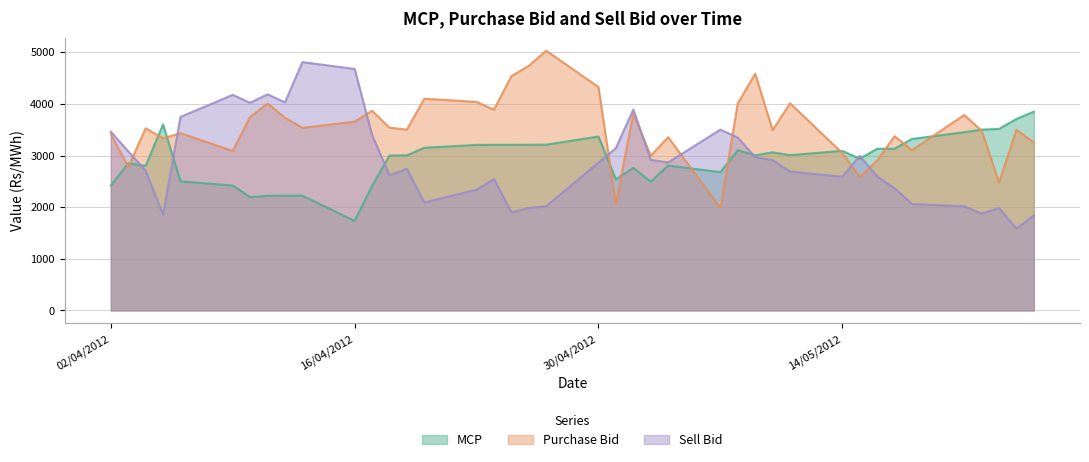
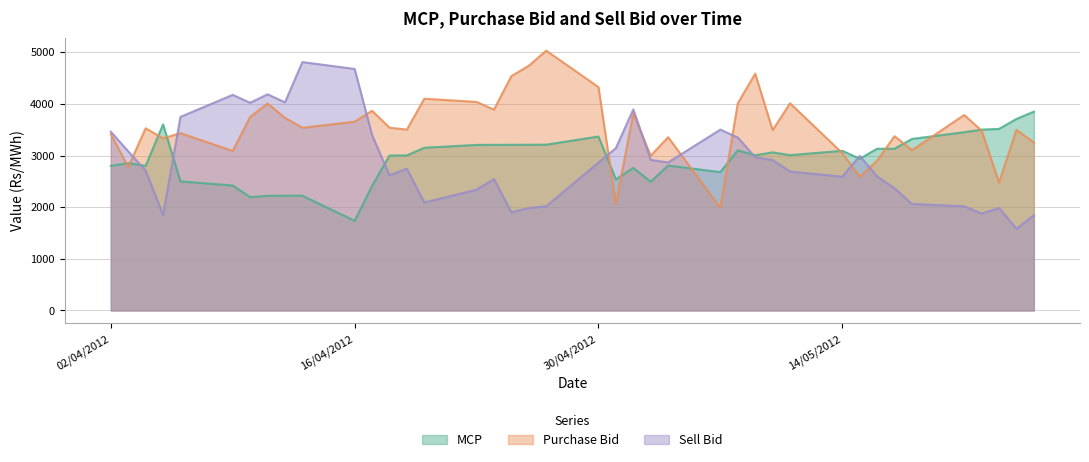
  {
    "MCP": {
-     "02/04/2012": 2400,
+     "02/04/2012": 2800,
      "16/04/2012": 1700,
      "30/04/2012": 3400
    },
    "Purchase Bid": {
      "16/04/2012": 3700,
      "30/04/2012": 4300
    },
    "Sell Bid": {
      "16/04/2012": 4700,
      "30/04/2012": 2900,
      "14/05/2012": 2600
    }
  }
